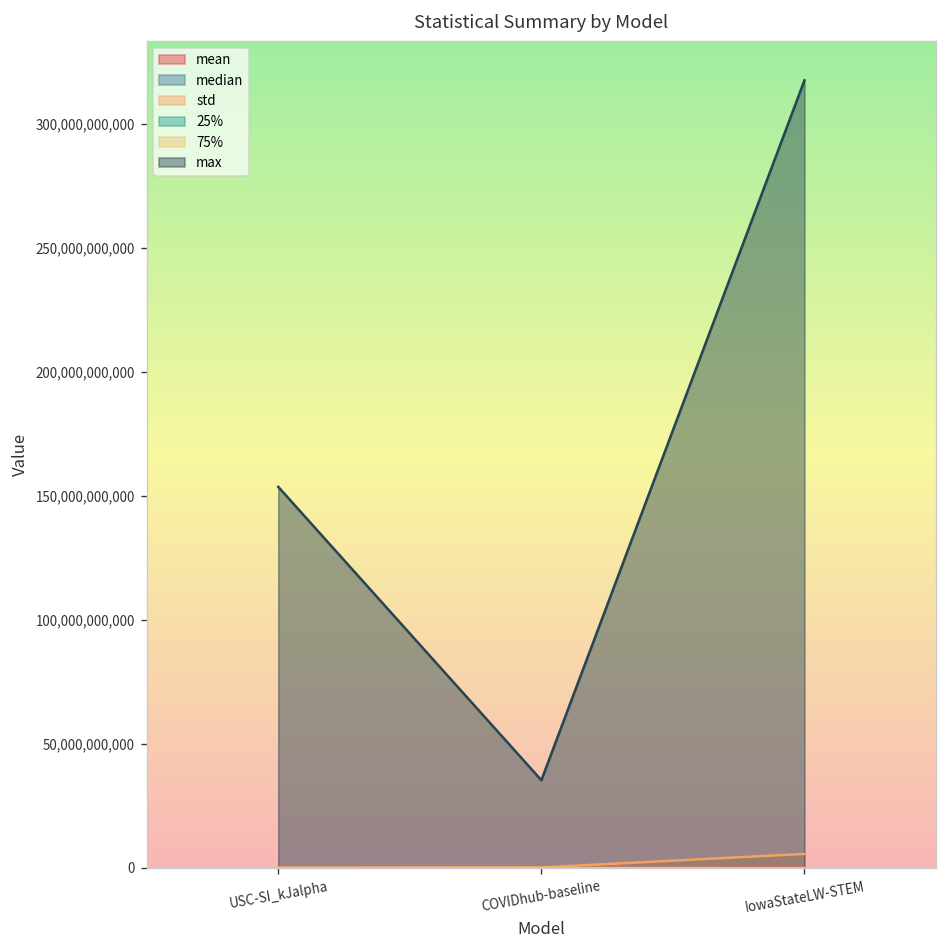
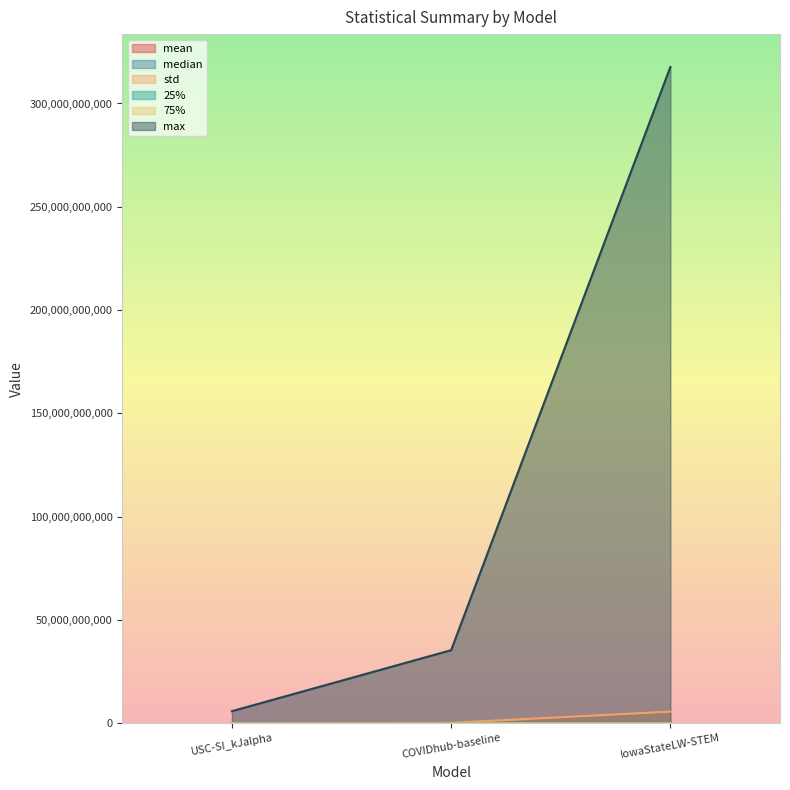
  {
    "max": {
-     "USC-SI_kJalpha": "154,000,000,000",
+     "USC-SI_kJalpha": "6,000,000,000",
      "COVIDhub-baseline": "35,000,000,000",
      "IowaStateLW-STEM": "318,000,000,000"
    }
  }
